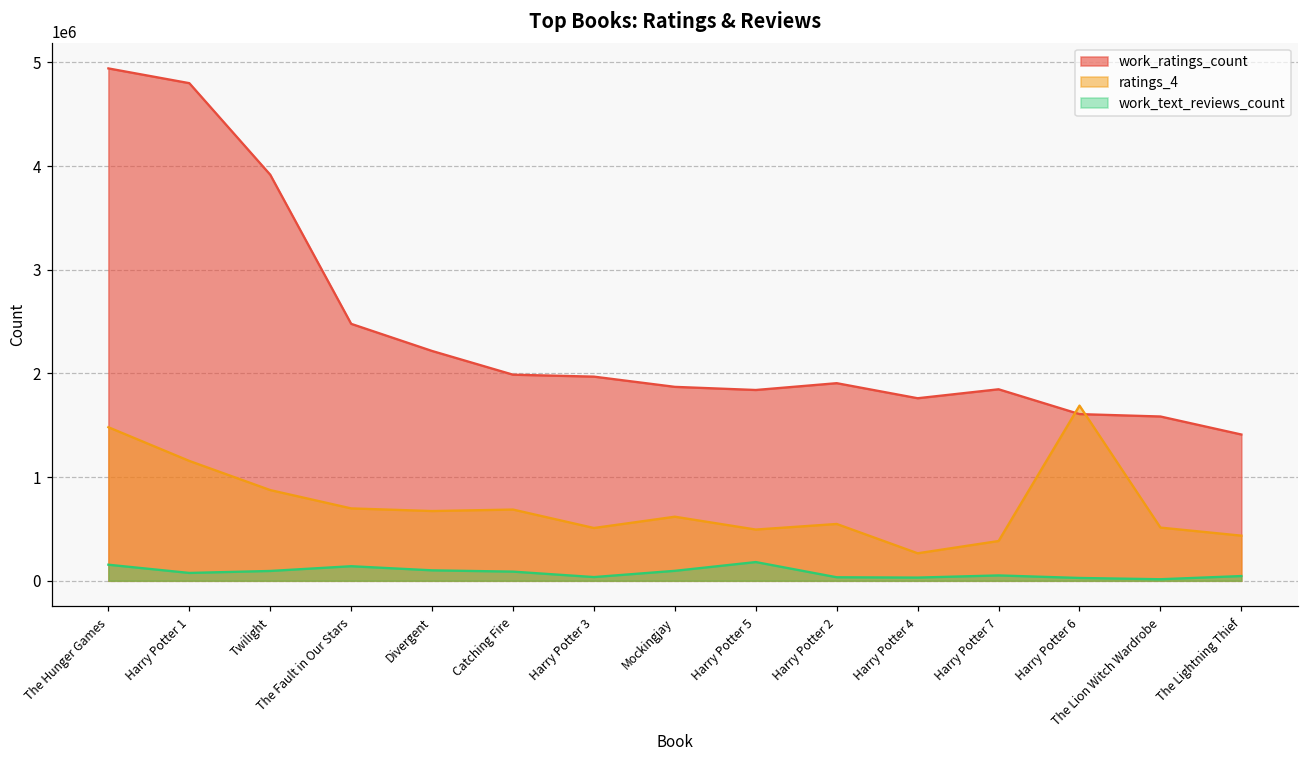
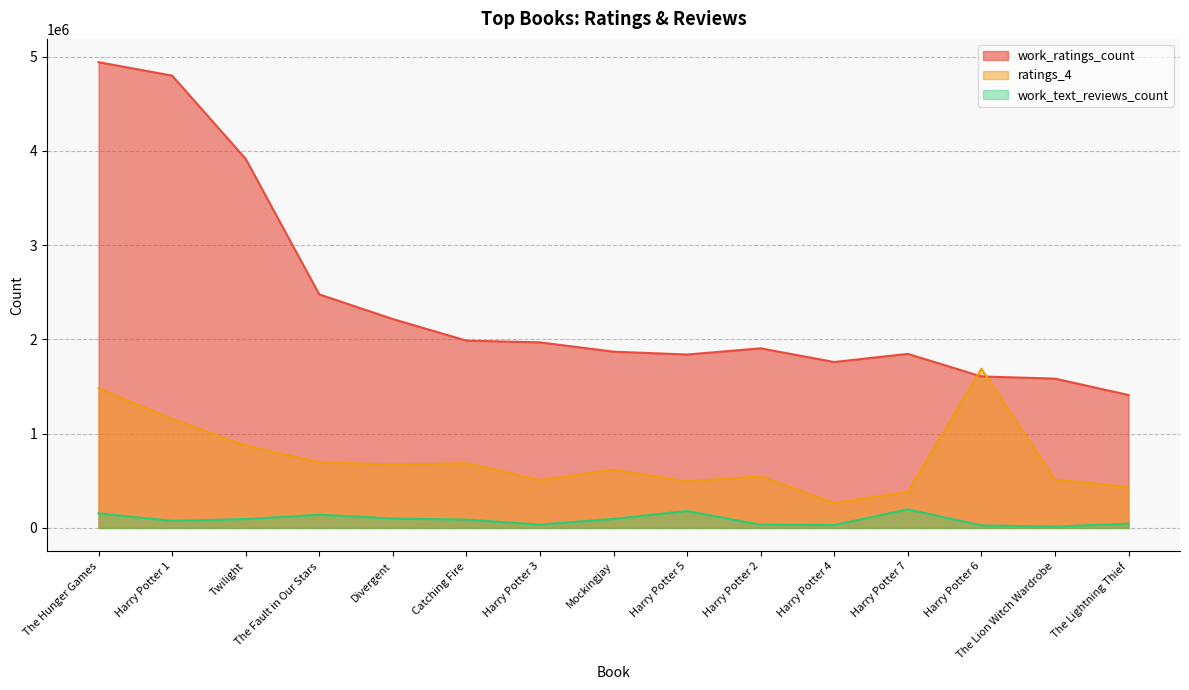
  {
    "work_ratings_count": {
      "The Hunger Games": 4900000,
      "Harry Potter 1": 4800000,
      "Twilight": 3900000,
      "The Fault in Our Stars": 2500000,
      "Divergent": 2200000,
      "Catching Fire": 2000000,
      "Harry Potter 3": 2000000,
      "Mockingjay": 1900000,
      "Harry Potter 5": 1800000,
      "Harry Potter 2": 1900000,
      "Harry Potter 4": 1800000,
      "Harry Potter 7": 1800000,
      "Harry Potter 6": 1600000,
      "The Lion Witch Wardrobe": 1600000,
      "The Lightning Thief": 1400000
    },
    "ratings_4": {
      "The Hunger Games": 1500000,
      "Harry Potter 1": 1200000,
      "Twilight": 900000,
      "The Fault in Our Stars": 700000,
      "Divergent": 700000,
      "Catching Fire": 700000,
      "Harry Potter 3": 500000,
      "Mockingjay": 600000,
      "Harry Potter 5": 500000,
      "Harry Potter 2": 500000,
      "Harry Potter 4": 300000,
      "Harry Potter 7": 400000,
      "Harry Potter 6": 1700000,
      "The Lion Witch Wardrobe": 500000,
      "The Lightning Thief": 400000
    },
    "work_text_reviews_count": {
      "The Hunger Games": 200000,
      "Harry Potter 1": 100000,
      "Twilight": 100000,
      "The Fault in Our Stars": 100000,
      "Divergent": 100000,
      "Catching Fire": 100000,
      "Harry Potter 3": 0,
      "Mockingjay": 100000,
      "Harry Potter 5": 200000,
      "Harry Potter 2": 0,
      "Harry Potter 4": 0,
-     "Harry Potter 7": 100000,
+     "Harry Potter 7": 200000,
      "Harry Potter 6": 0,
      "The Lion Witch Wardrobe": 0,
      "The Lightning Thief": 0
    }
  }
